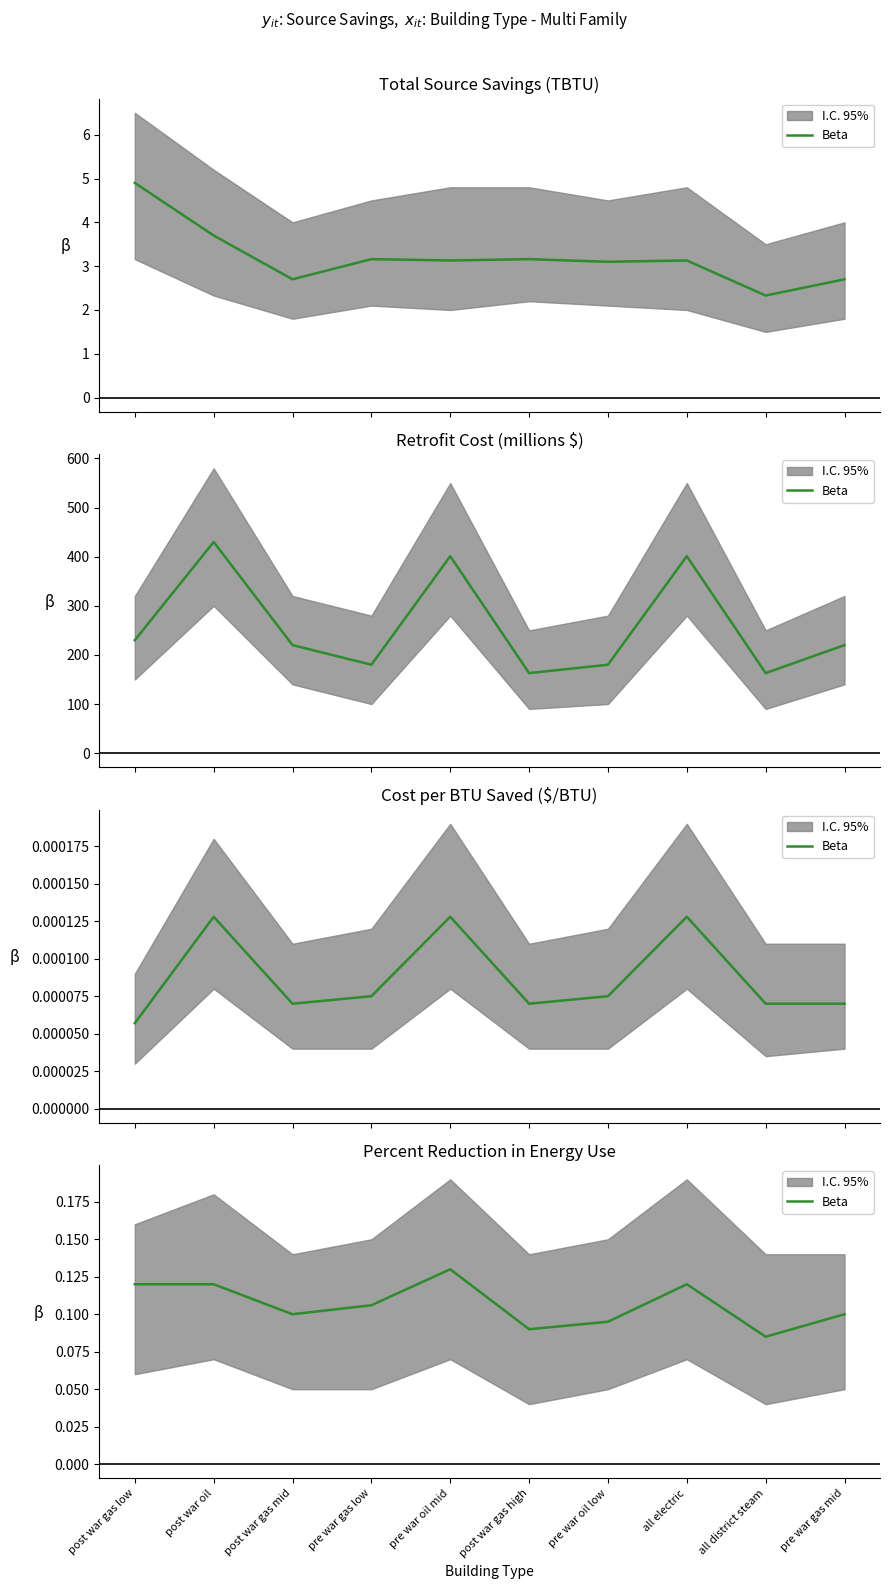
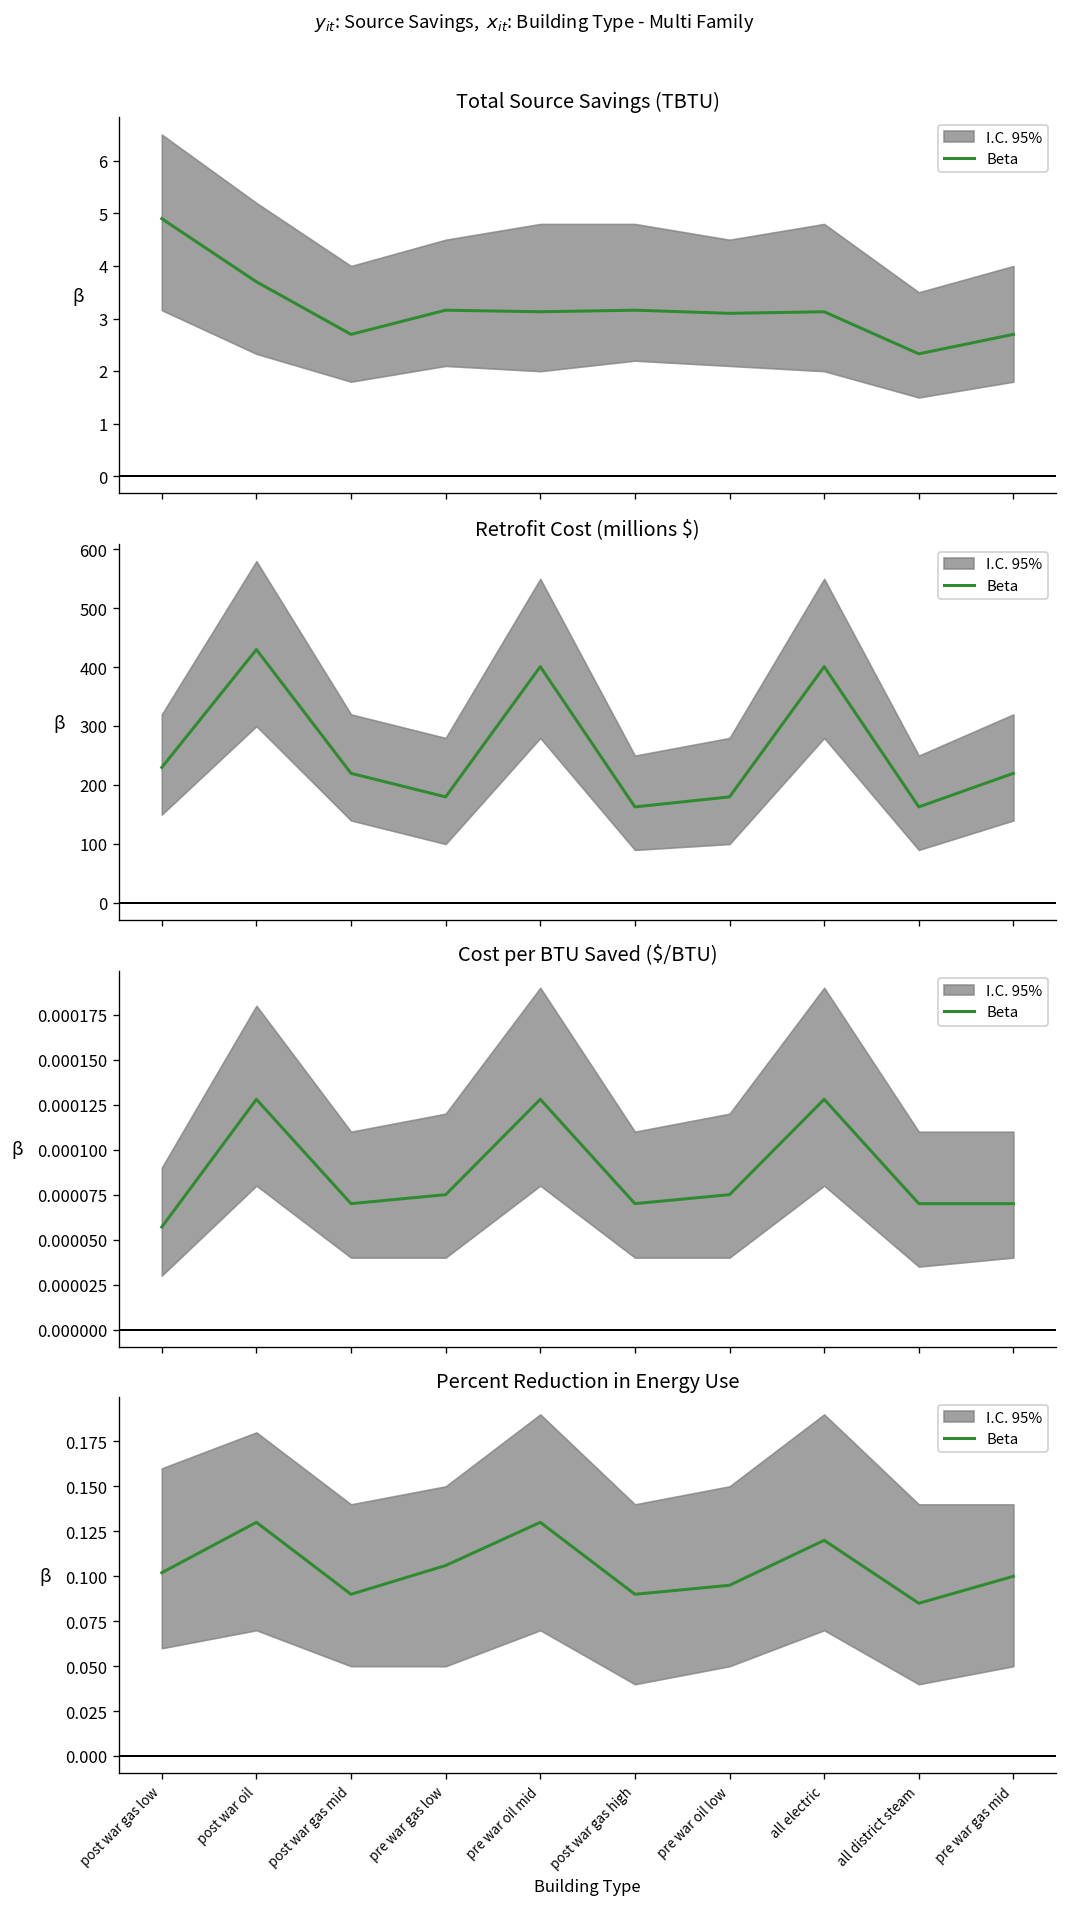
  {
    "Percent Reduction in Energy Use": {
      "Beta": {
-       "post war gas low": 0.120,
-       "post war oil": 0.12,
-       "post war gas mid": 0.10,
+       "post war gas low": 0.102,
+       "post war oil": 0.13,
+       "post war gas mid": 0.09,
        "pre war gas low": 0.106,
        "pre war oil mid": 0.130,
        "post war gas high": 0.090,
        "pre war oil low": 0.095,
        "all electric": 0.120,
        "all district steam": 0.085,
        "pre war gas mid": 0.100
      }
    }
  }
